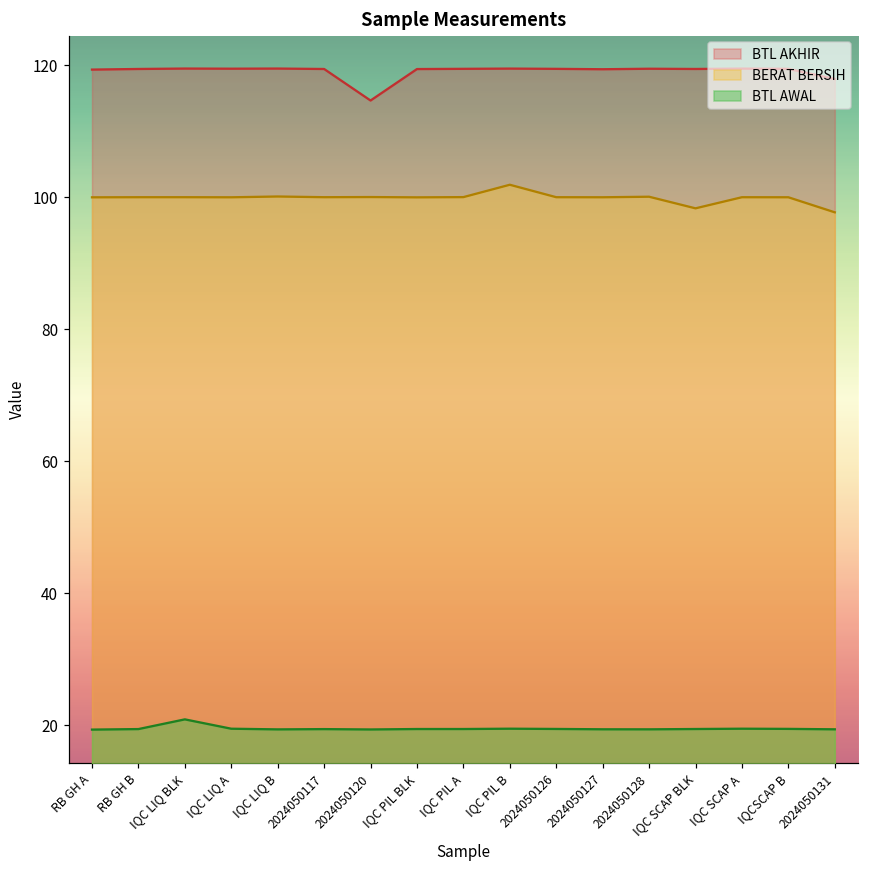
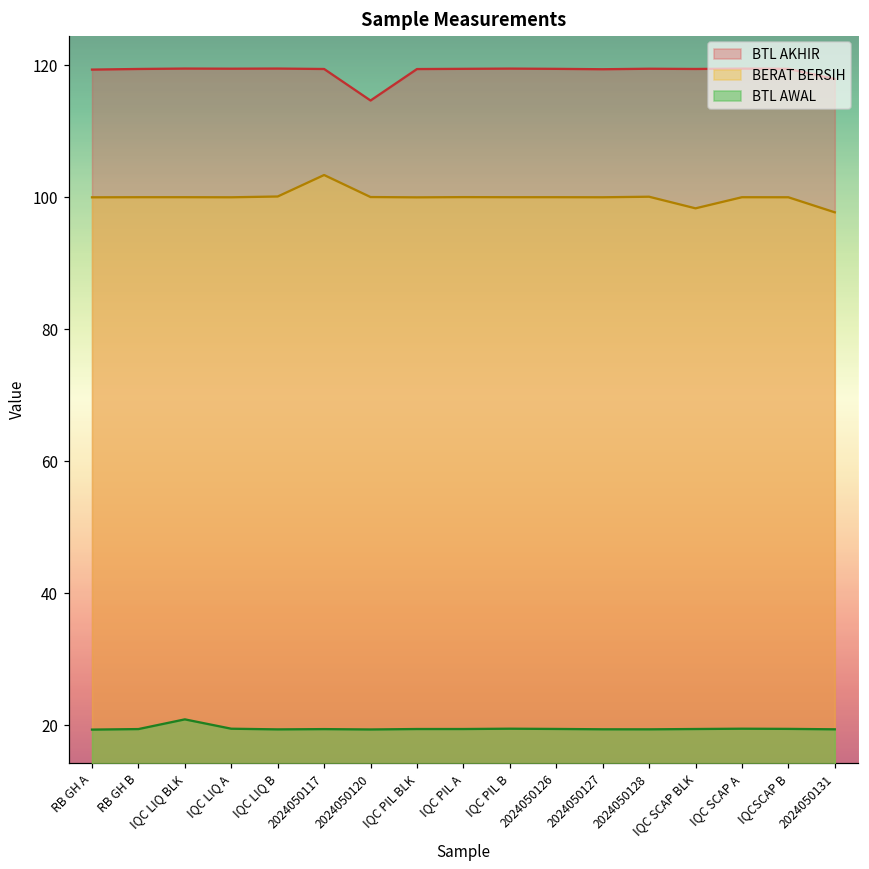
  {
    "BTL AKHIR": {
      "RB GH A": 119,
      "RB GH B": 119,
      "IQC LIQ BLK": 120,
      "IQC LIQ A": 120,
      "IQC LIQ B": 120,
      "2024050117": 119,
      "2024050120": 115,
      "IQC PIL BLK": 119,
      "IQC PIL A": 119,
      "IQC PIL B": 120,
      "2024050126": 119,
      "2024050127": 119,
      "2024050128": 120,
      "IQC SCAP BLK": 119
    },
    "BERAT BERSIH": {
      "RB GH A": 100,
      "RB GH B": 100,
      "IQC LIQ BLK": 100,
      "IQC LIQ A": 100,
      "IQC LIQ B": 100,
-     "2024050117": 100,
+     "2024050117": 103,
      "2024050120": 100,
      "IQC PIL BLK": 100,
      "IQC PIL A": 100,
-     "IQC PIL B": 102,
+     "IQC PIL B": 100,
      "2024050126": 100,
      "2024050127": 100,
      "2024050128": 100,
      "IQC SCAP BLK": 98,
      "IQC SCAP A": 100,
      "IQCSCAP B": 100,
      "2024050131": 98
    },
    "BTL AWAL": {
      "RB GH A": 19,
      "RB GH B": 19,
      "IQC LIQ BLK": 21,
      "IQC LIQ A": 19,
      "IQC LIQ B": 19,
      "2024050117": 19,
      "2024050120": 19,
      "IQC PIL BLK": 19,
      "IQC PIL A": 19,
      "IQC PIL B": 19,
      "2024050126": 19,
      "2024050127": 19,
      "2024050128": 19,
      "IQC SCAP BLK": 19,
      "IQC SCAP A": 19,
      "IQCSCAP B": 19,
      "2024050131": 19
    }
  }
